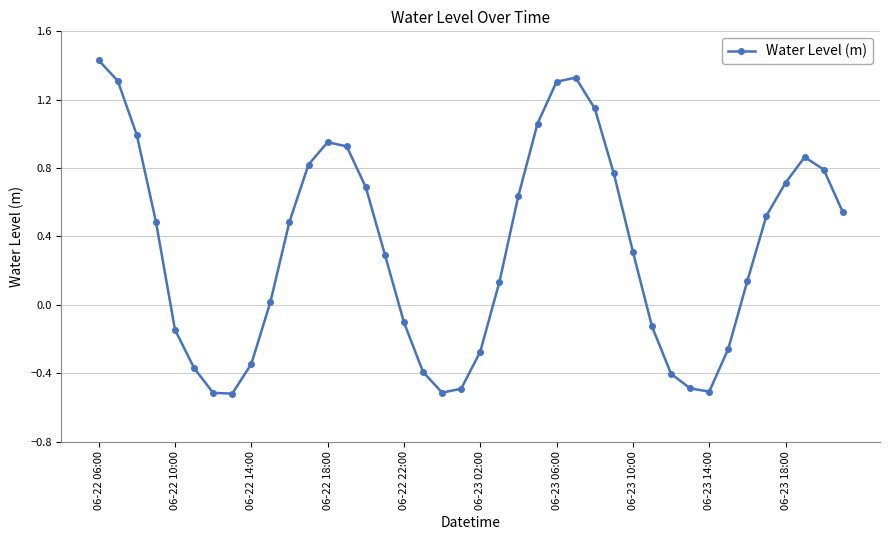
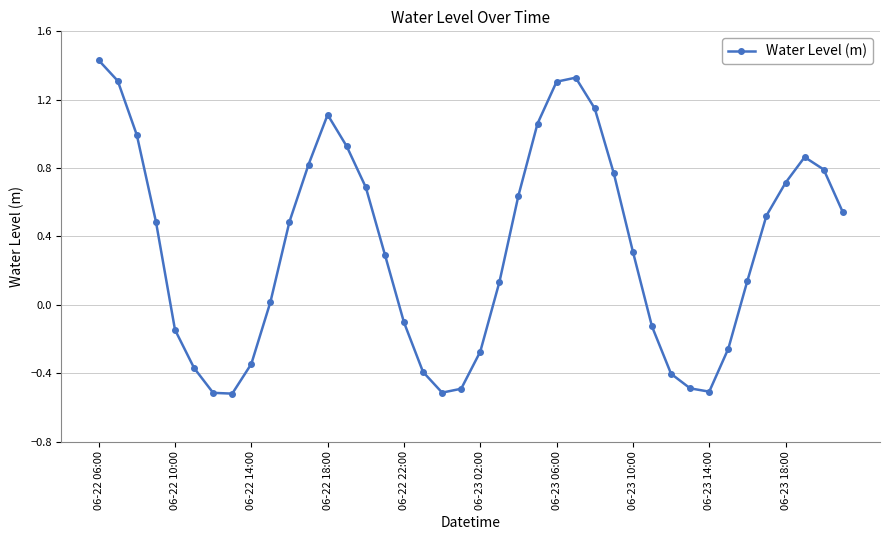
  {
    "06-22 06:00": 1.43,
    "06-22 10:00": -0.15,
    "06-22 14:00": -0.35,
-   "06-22 18:00": 0.95,
+   "06-22 18:00": 1.11,
    "06-22 22:00": -0.10,
    "06-23 02:00": -0.27,
    "06-23 06:00": 1.31,
    "06-23 10:00": 0.31,
    "06-23 14:00": -0.51,
    "06-23 18:00": 0.71
  }
